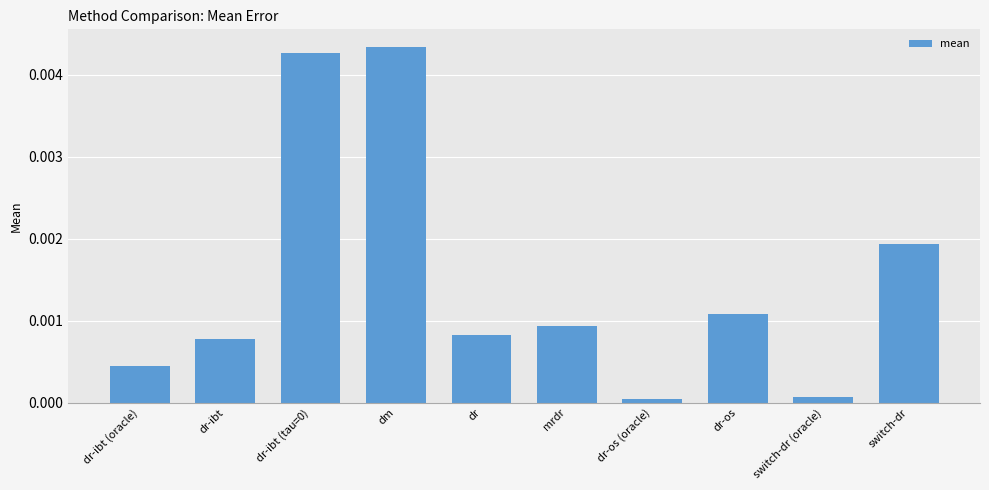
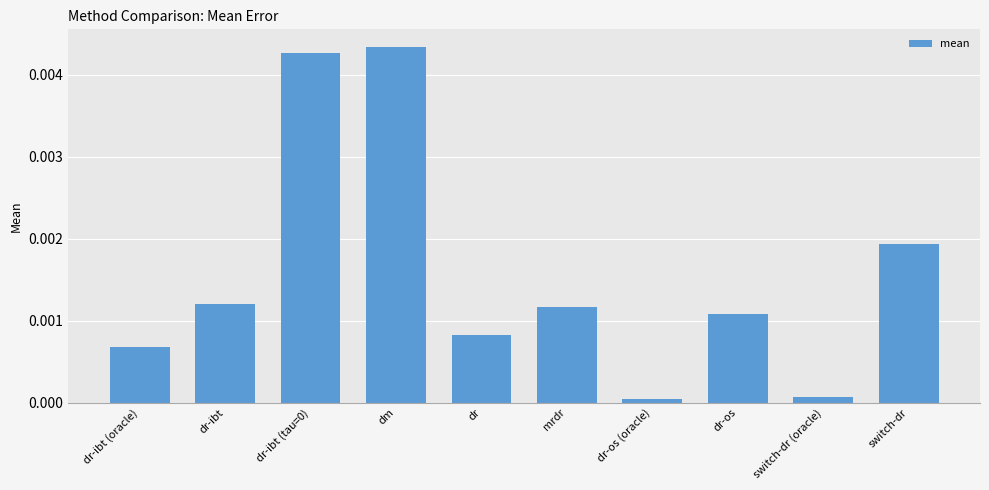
  {
-   "dr-ibt (oracle)": 0.0004,
-   "dr-ibt": 0.0008,
+   "dr-ibt (oracle)": 0.0007,
+   "dr-ibt": 0.0012,
    "dr-ibt (tau=0)": 0.0043,
    "dm": 0.0043,
    "dr": 0.0008,
-   "mrdr": 0.0009,
+   "mrdr": 0.0012,
    "dr-os (oracle)": 0.0001,
    "dr-os": 0.0011,
    "switch-dr (oracle)": 0.0001,
    "switch-dr": 0.0019
  }
